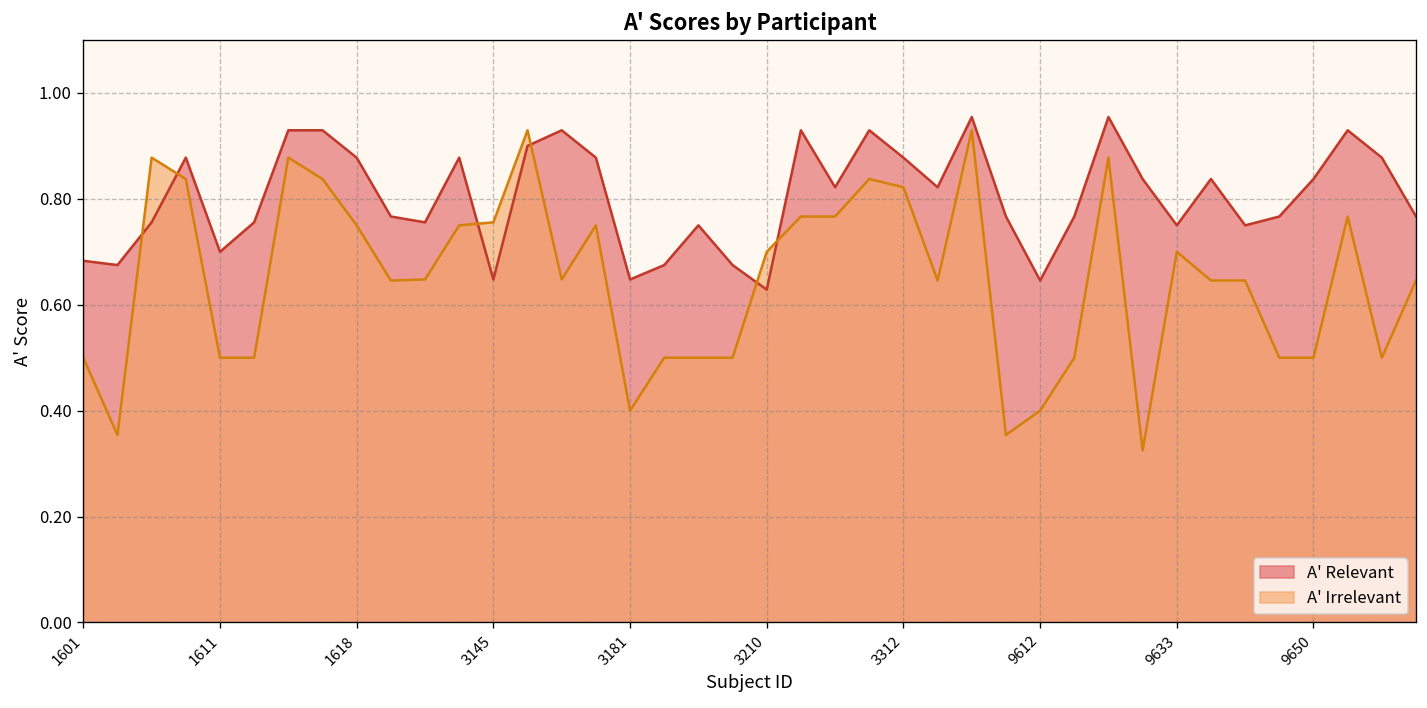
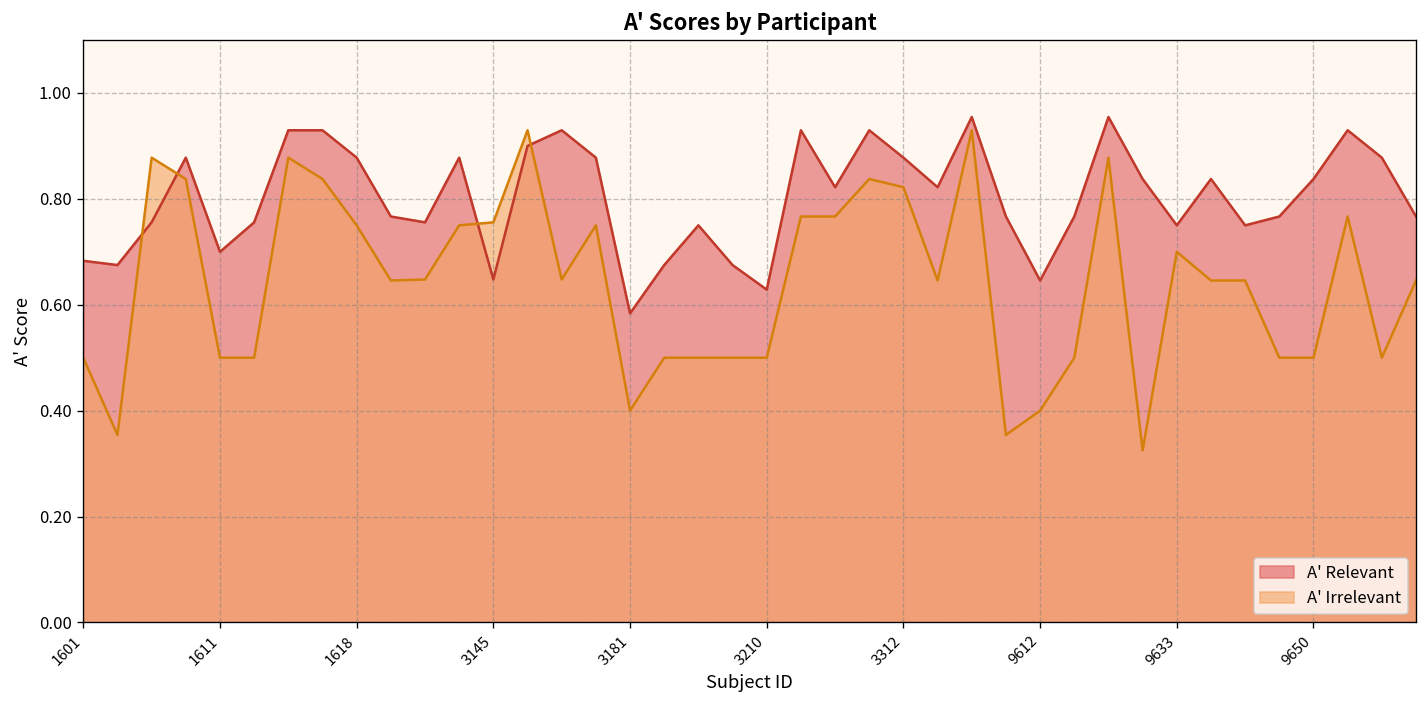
  {
    "A' Relevant": {
      "1601": 0.68,
      "1611": 0.70,
      "1618": 0.88,
      "3145": 0.65,
-     "3181": 0.65,
+     "3181": 0.58,
      "3210": 0.63,
      "3312": 0.88,
      "9612": 0.65,
      "9633": 0.75,
      "9650": 0.84
    },
    "A' Irrelevant": {
      "1601": 0.5,
      "1611": 0.5,
      "1618": 0.75,
      "3145": 0.76,
      "3181": 0.4,
-     "3210": 0.7,
+     "3210": 0.5,
      "3312": 0.82,
      "9612": 0.4,
      "9633": 0.7,
      "9650": 0.5
    }
  }
